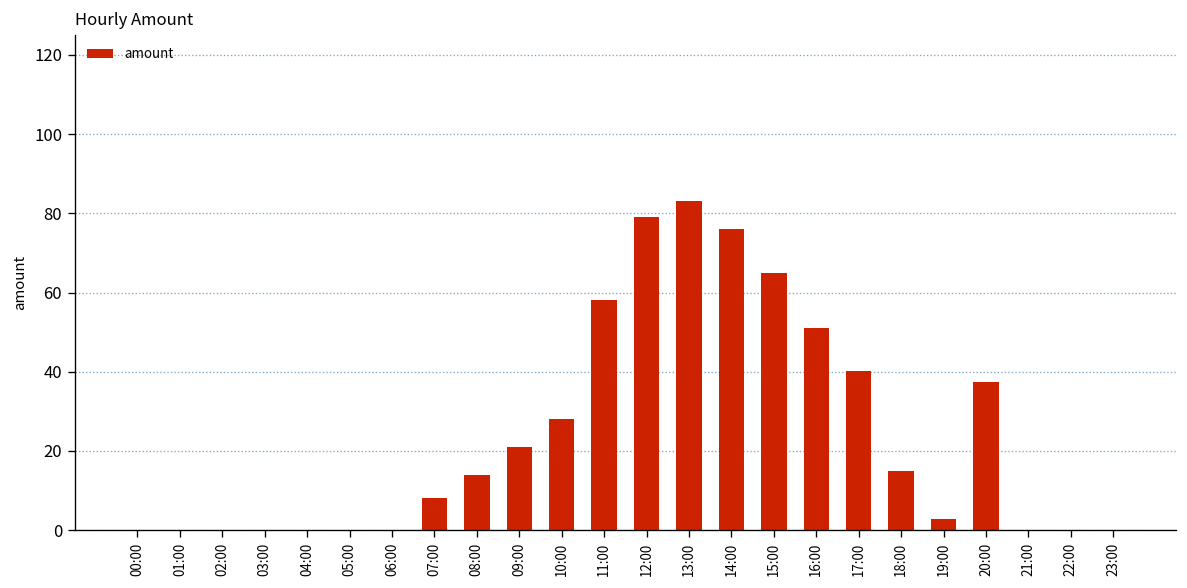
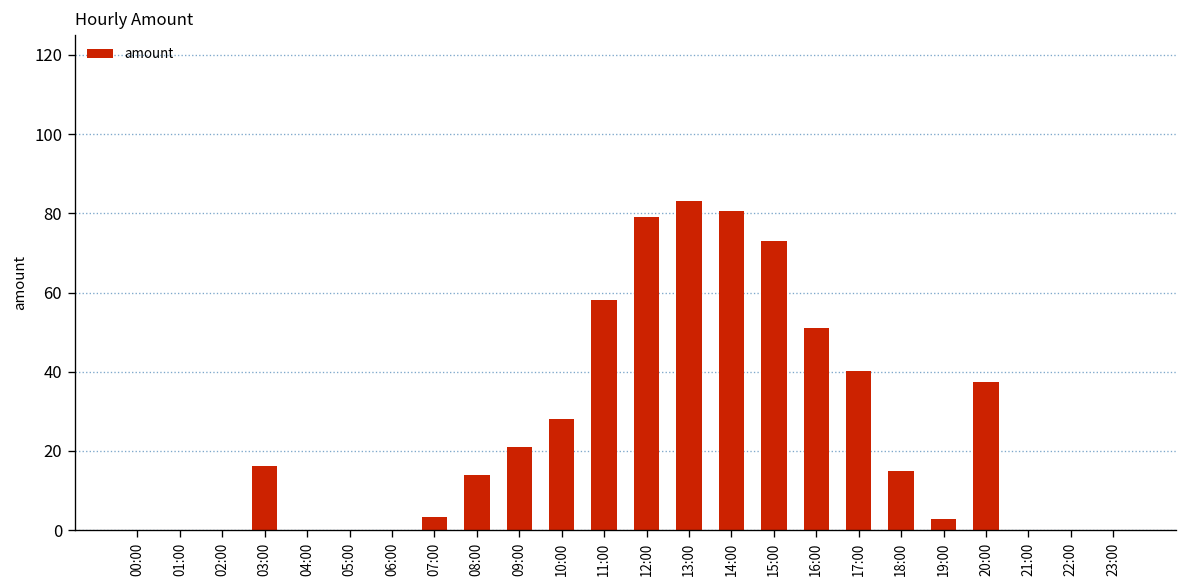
  {
    "00:00": 0,
    "01:00": 0,
    "02:00": 0,
-   "03:00": 0,
+   "03:00": 16,
    "04:00": 0,
    "05:00": 0,
    "06:00": 0,
-   "07:00": 8,
+   "07:00": 3,
    "08:00": 14,
    "09:00": 21,
    "10:00": 28,
    "11:00": 58,
    "12:00": 79,
    "13:00": 83,
-   "14:00": 76,
-   "15:00": 65,
+   "14:00": 81,
+   "15:00": 73,
    "16:00": 51,
    "17:00": 40,
    "18:00": 15,
    "19:00": 3,
    "20:00": 37,
    "21:00": 0,
    "22:00": 0,
    "23:00": 0
  }
